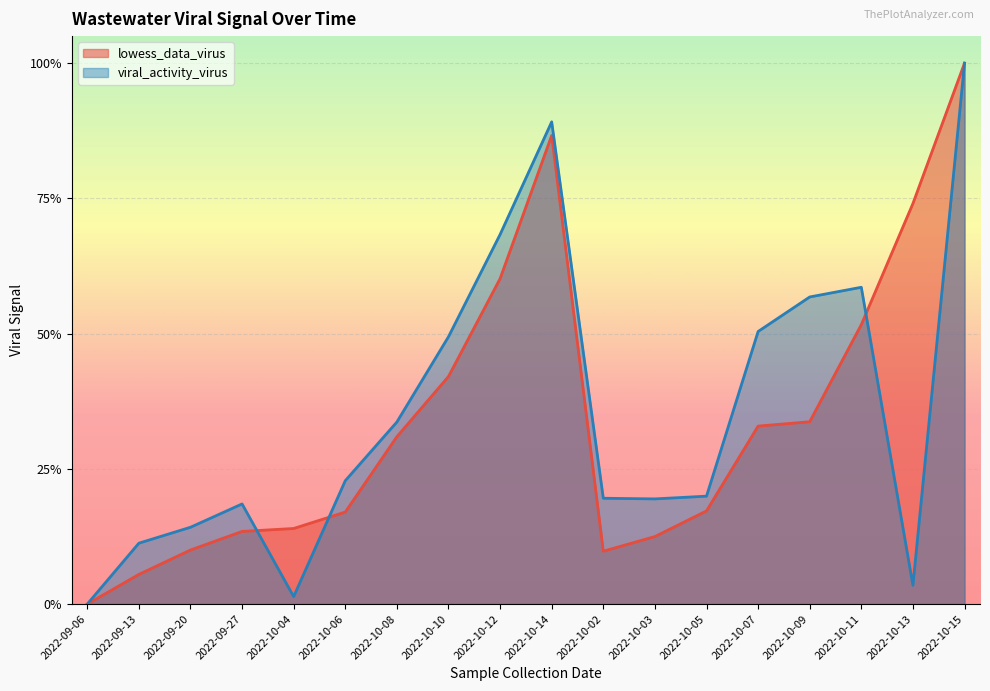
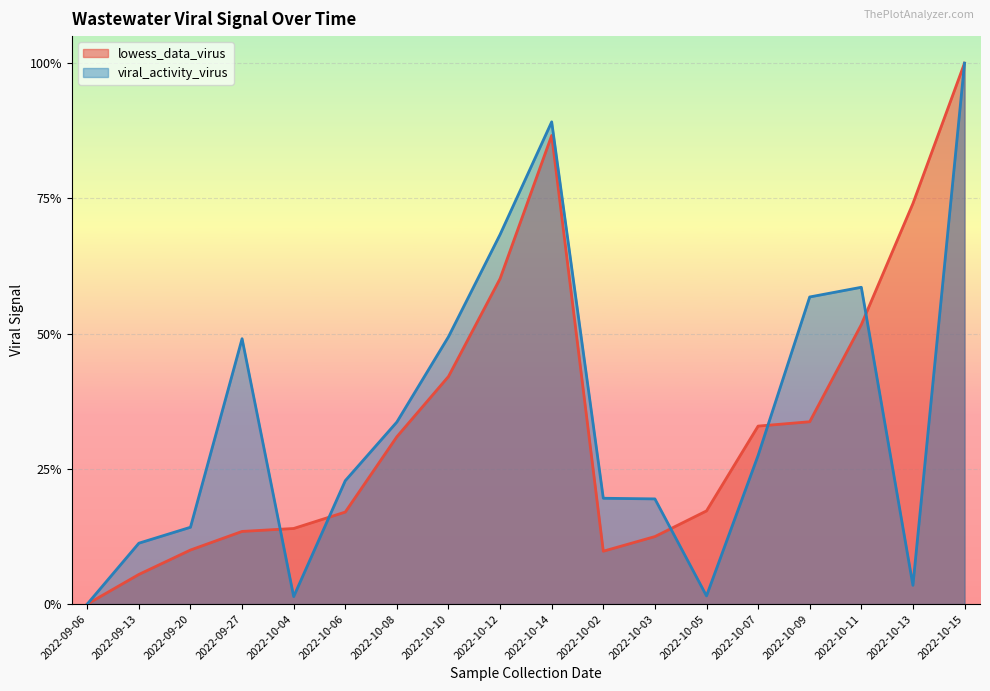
  {
    "lowess_data_virus": {
      "2022-09-13": "5%",
      "2022-09-20": "10%",
      "2022-09-27": "13%",
      "2022-10-04": "14%",
      "2022-10-06": "17%",
      "2022-10-08": "31%",
      "2022-10-10": "42%",
      "2022-10-12": "60%",
      "2022-10-14": "87%",
      "2022-10-02": "10%",
      "2022-10-03": "12%",
      "2022-10-05": "17%",
      "2022-10-07": "33%",
      "2022-10-09": "34%",
      "2022-10-11": "52%",
      "2022-10-13": "74%"
    },
    "viral_activity_virus": {
      "2022-09-13": "11%",
      "2022-09-20": "14%",
-     "2022-09-27": "19%",
+     "2022-09-27": "49%",
      "2022-10-04": "1%",
      "2022-10-06": "23%",
      "2022-10-08": "34%",
      "2022-10-10": "49%",
      "2022-10-12": "68%",
      "2022-10-14": "89%",
      "2022-10-02": "20%",
      "2022-10-03": "19%",
-     "2022-10-05": "20%",
-     "2022-10-07": "50%",
+     "2022-10-05": "2%",
+     "2022-10-07": "27%",
      "2022-10-09": "57%",
      "2022-10-11": "59%",
      "2022-10-13": "3%"
    }
  }
